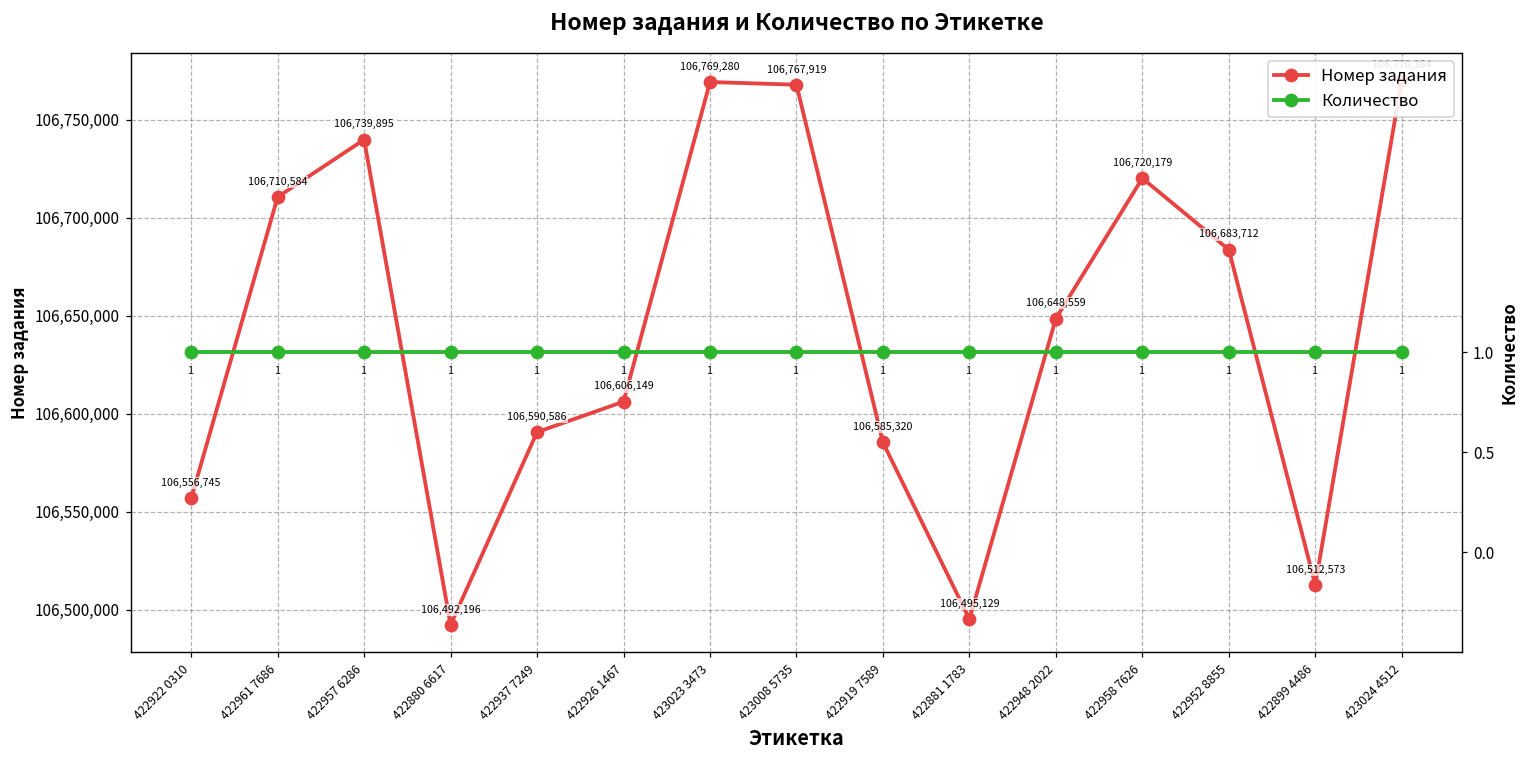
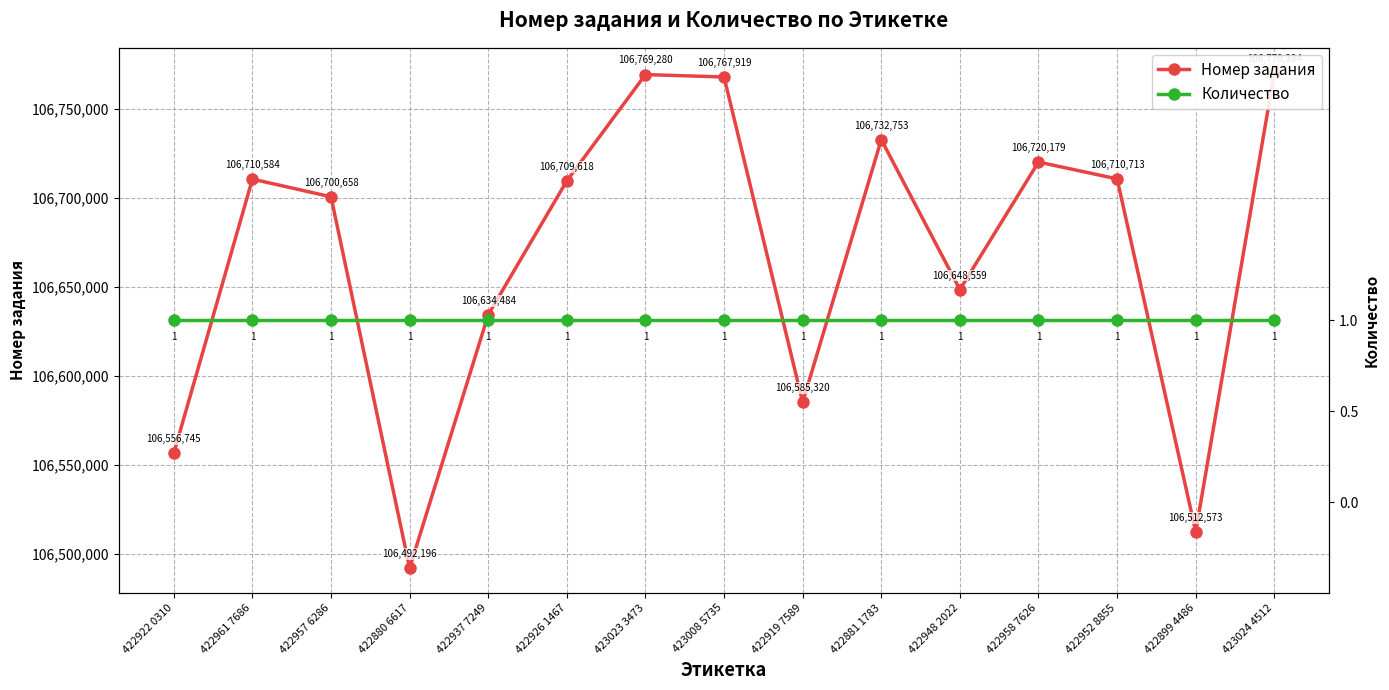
  {
    "Номер задания": {
-     "422957 6286": "106,739,895",
-     "422937 7249": "106,590,586",
-     "422926 1467": "106,606,149",
-     "422881 1783": "106,495,129",
-     "422952 8855": "106,683,712"
+     "422957 6286": "106,700,658",
+     "422937 7249": "106,634,484",
+     "422926 1467": "106,709,618",
+     "422881 1783": "106,732,753",
+     "422952 8855": "106,710,713"
    }
  }
